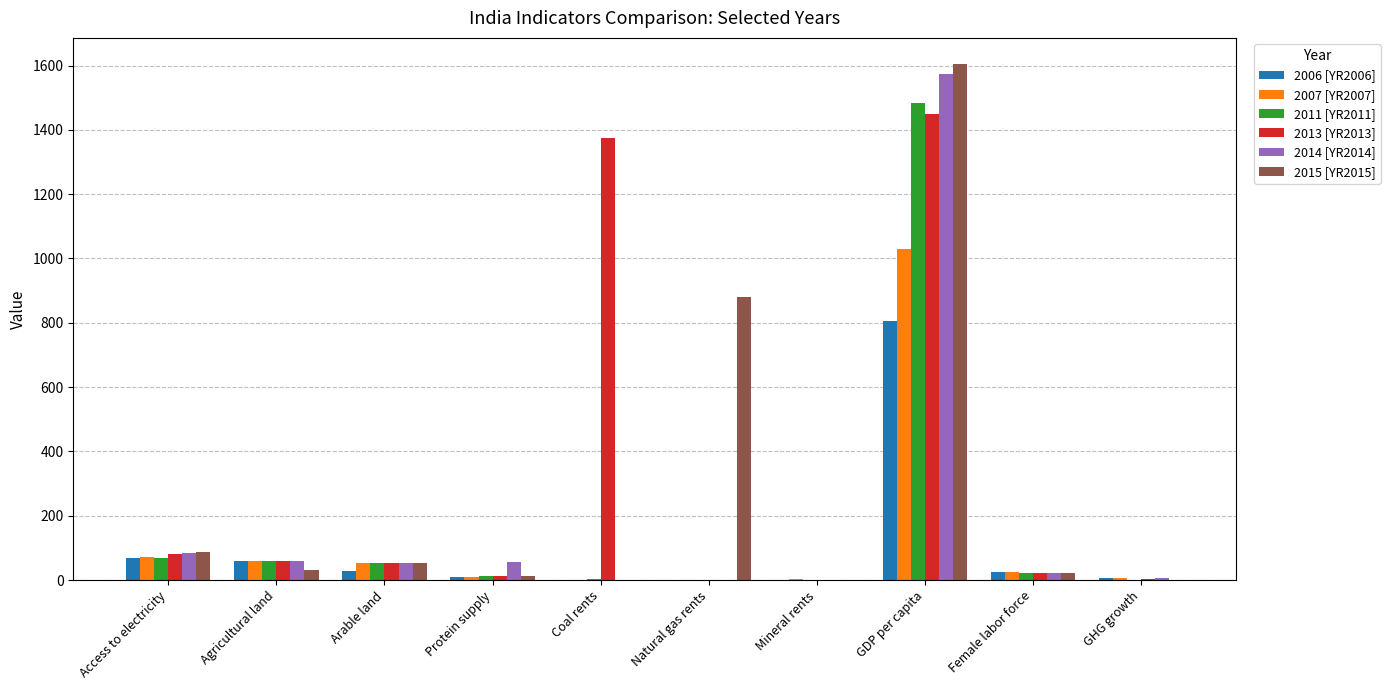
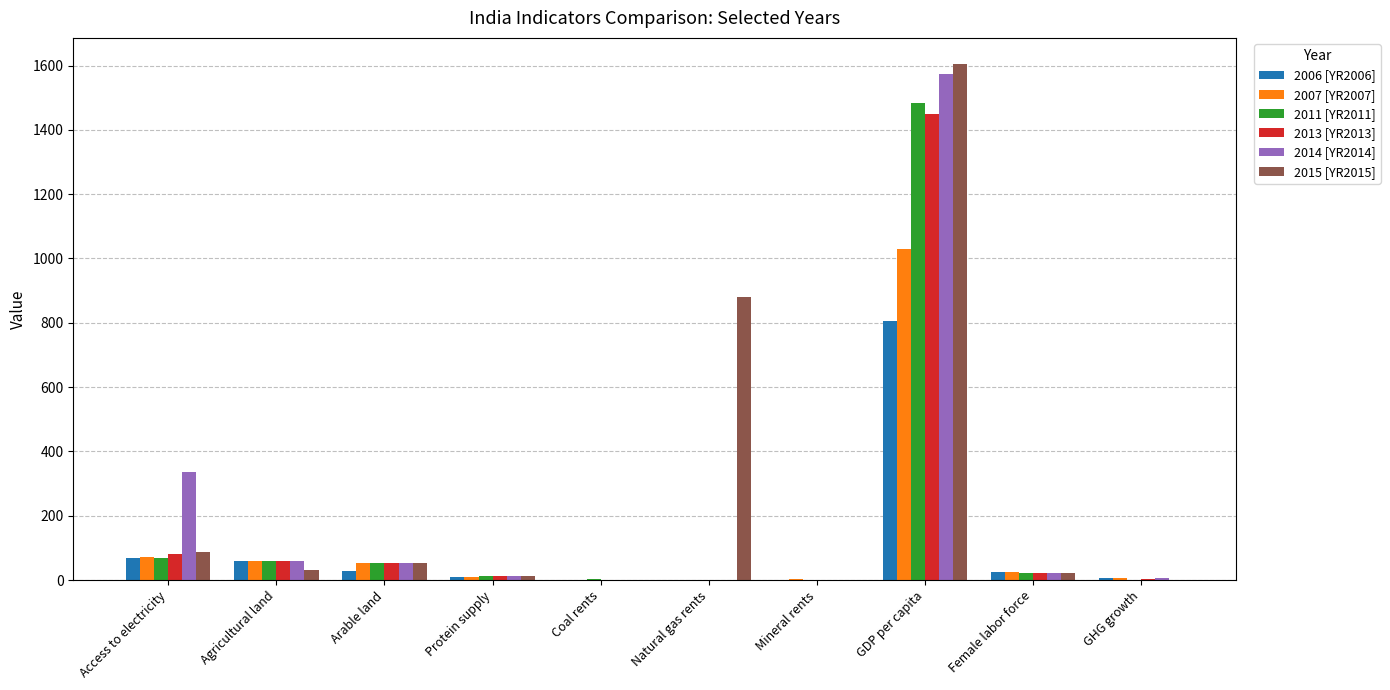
  {
    "2006 [YR2006]": {
      "Access to electricity": 70,
      "Agricultural land": 60,
      "Arable land": 30,
      "Protein supply": 10,
      "GDP per capita": 810,
      "Female labor force": 30
    },
    "2007 [YR2007]": {
      "Access to electricity": 70,
      "Agricultural land": 60,
      "Arable land": 50,
      "Protein supply": 10,
      "GDP per capita": 1030,
      "Female labor force": 30
    },
    "2011 [YR2011]": {
      "Access to electricity": 70,
      "Agricultural land": 60,
      "Arable land": 50,
      "Protein supply": 10,
      "GDP per capita": 1480,
      "Female labor force": 20
    },
    "2013 [YR2013]": {
      "Access to electricity": 80,
      "Agricultural land": 60,
      "Arable land": 50,
      "Protein supply": 10,
-     "Coal rents": 1370,
+     "Coal rents": 0,
      "GDP per capita": 1450,
      "Female labor force": 20
    },
    "2014 [YR2014]": {
-     "Access to electricity": 80,
+     "Access to electricity": 340,
      "Agricultural land": 60,
      "Arable land": 50,
-     "Protein supply": 60,
+     "Protein supply": 10,
      "GDP per capita": 1570,
      "Female labor force": 20
    },
    "2015 [YR2015]": {
      "Access to electricity": 90,
      "Agricultural land": 30,
      "Arable land": 50,
      "Protein supply": 10,
      "Natural gas rents": 880,
      "GDP per capita": 1610,
      "Female labor force": 20
    }
  }
